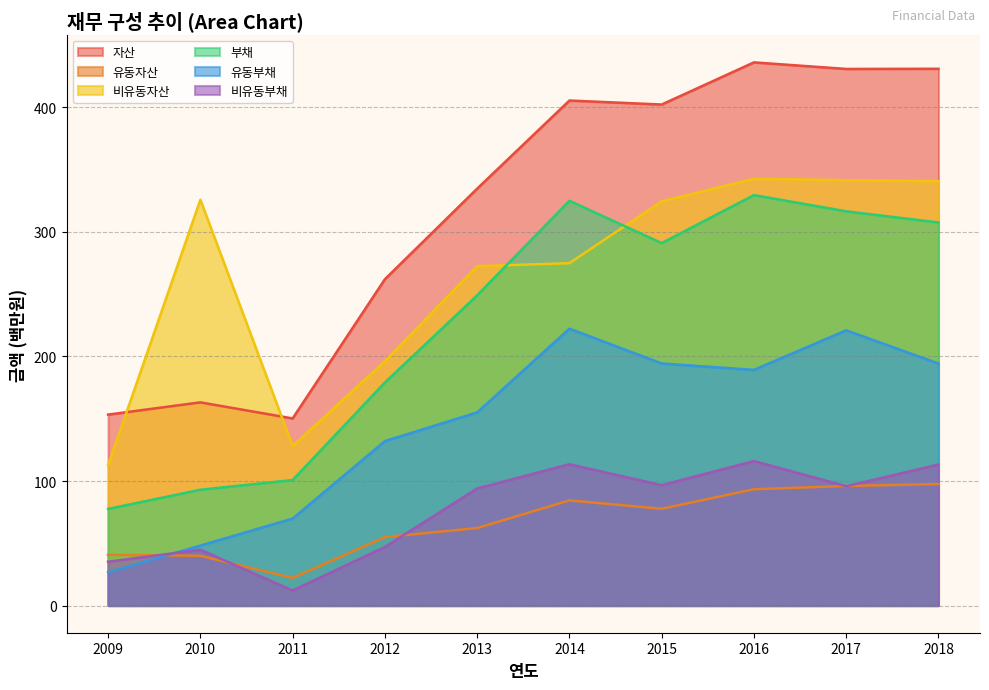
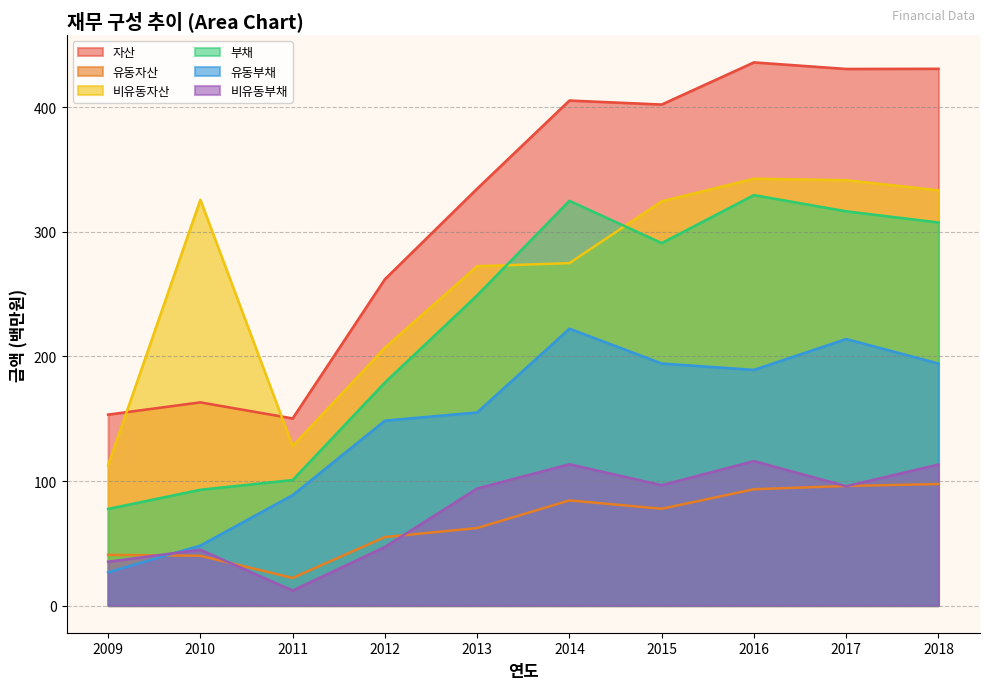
  {
    "비유동자산": {
      "2009": 113,
      "2010": 326,
      "2011": 128,
-     "2012": 196,
+     "2012": 207,
      "2013": 273,
      "2014": 275,
      "2015": 325,
      "2016": 343,
      "2017": 342,
-     "2018": 341
+     "2018": 333
    },
    "부채": {
      "2009": 78,
      "2010": 93,
      "2011": 101,
      "2012": 179,
      "2013": 249,
      "2014": 325,
      "2015": 291,
      "2016": 330,
      "2017": 317,
      "2018": 308
    },
    "유동부채": {
      "2009": 27,
      "2010": 48,
-     "2011": 70,
-     "2012": 132,
+     "2011": 89,
+     "2012": 148,
      "2013": 155,
      "2014": 222,
      "2015": 194,
      "2016": 189,
-     "2017": 221,
+     "2017": 214,
      "2018": 194
    },
    "비유동부채": {
      "2009": 35,
      "2010": 45,
      "2011": 12,
      "2012": 47,
      "2013": 94,
      "2014": 113,
      "2015": 97,
      "2016": 116,
      "2018": 113
    }
  }
